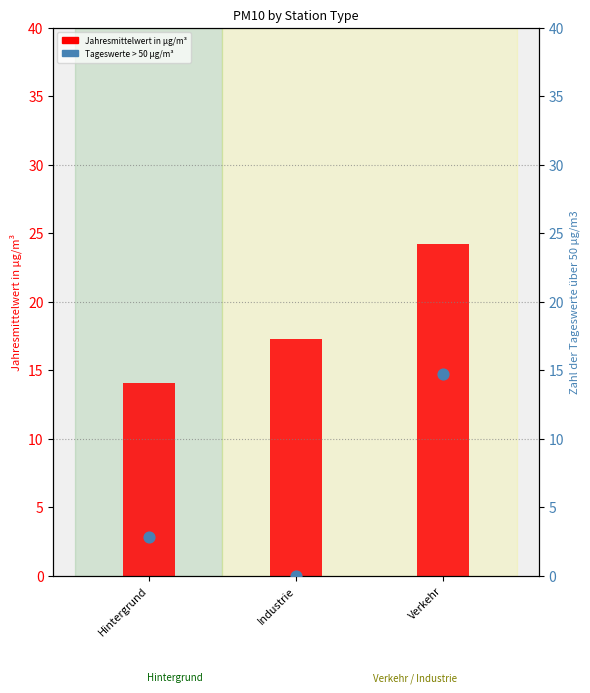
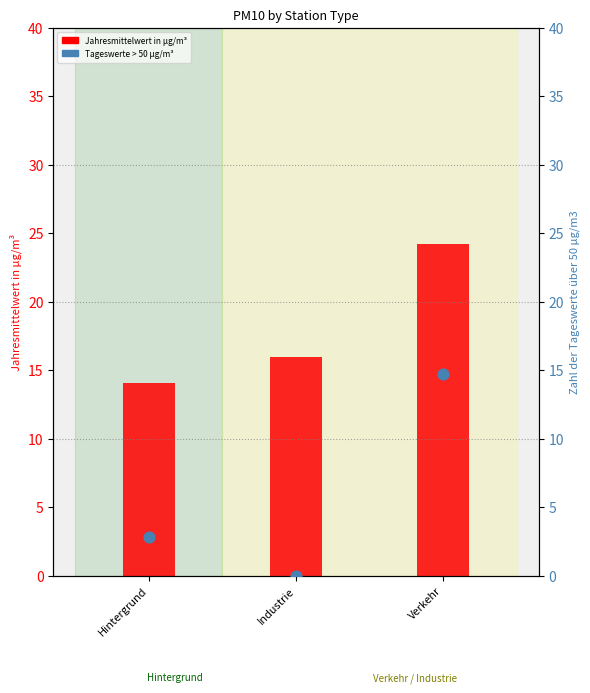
  {
    "Jahresmittelwert in µg/m³": {
      "Hintergrund": 14.1,
-     "Industrie": 17.3,
+     "Industrie": 16.0,
      "Verkehr": 24.2
    }
  }
